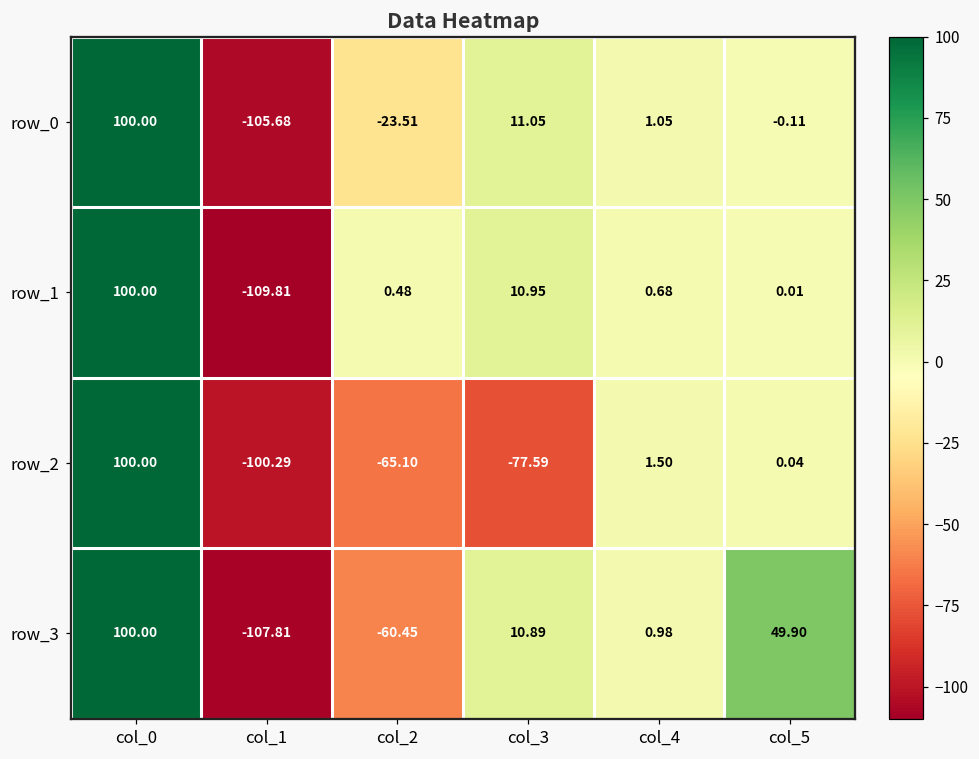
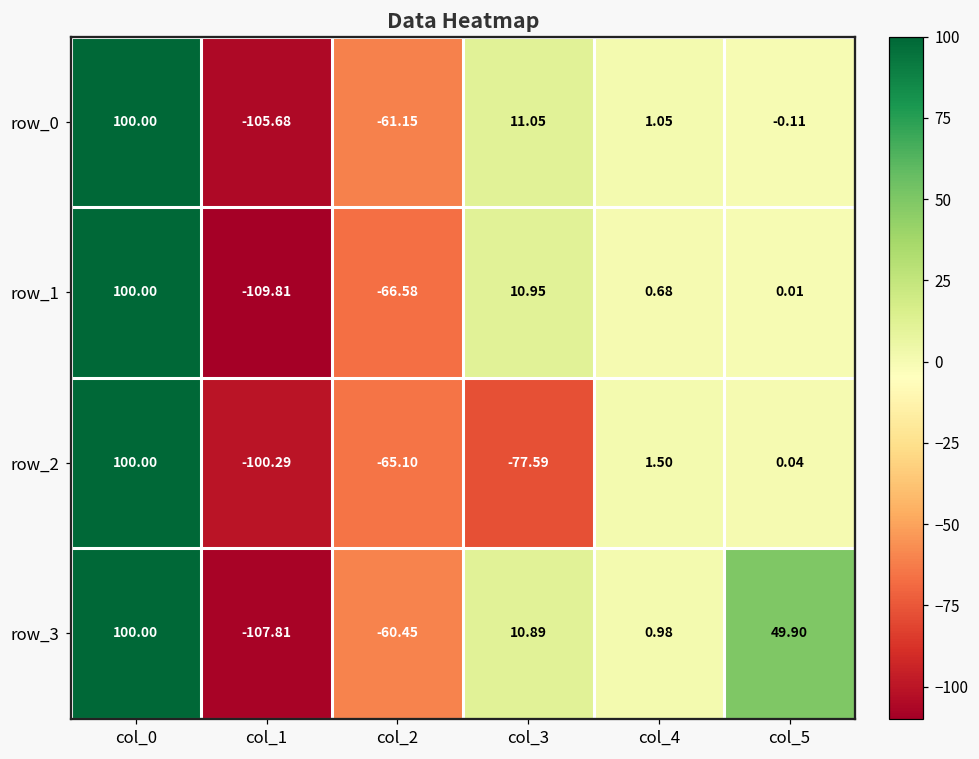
  {
    "row_0": {
      "col_0": 100.00,
      "col_1": -105.68,
-     "col_2": -23.51,
+     "col_2": -61.15,
      "col_3": 11.05,
      "col_4": 1.05,
      "col_5": -0.11
    },
    "row_1": {
      "col_0": 100.00,
      "col_1": -109.81,
-     "col_2": 0.48,
+     "col_2": -66.58,
      "col_3": 10.95,
      "col_4": 0.68,
      "col_5": 0.01
    },
    "row_2": {
      "col_0": 100.00,
      "col_1": -100.29,
      "col_2": -65.10,
      "col_3": -77.59,
      "col_4": 1.50,
      "col_5": 0.04
    },
    "row_3": {
      "col_0": 100.00,
      "col_1": -107.81,
      "col_2": -60.45,
      "col_3": 10.89,
      "col_4": 0.98,
      "col_5": 49.90
    }
  }
